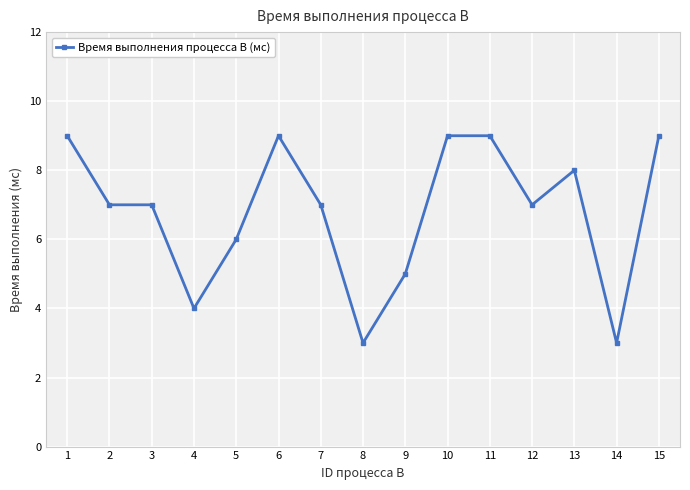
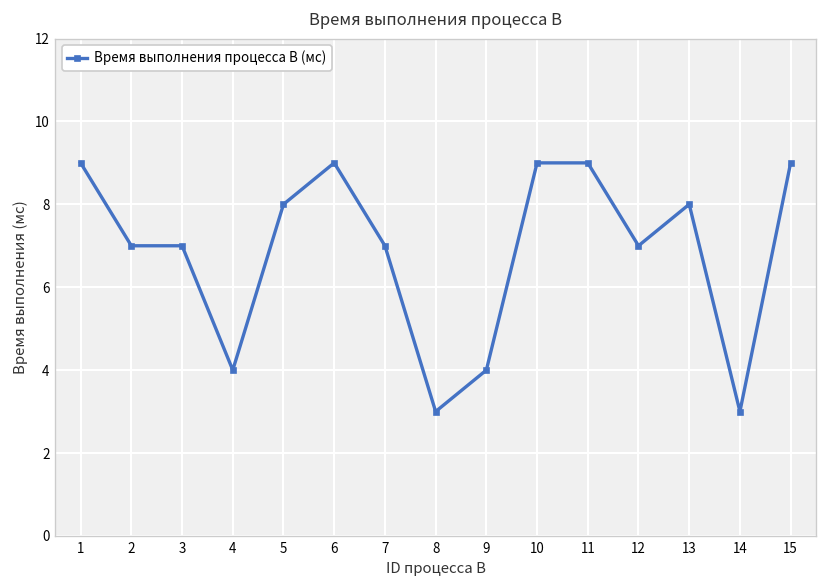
  {
    "1": 9,
    "2": 7,
    "3": 7,
    "4": 4,
-   "5": 6,
+   "5": 8,
    "6": 9,
    "7": 7,
    "8": 3,
-   "9": 5,
+   "9": 4,
    "10": 9,
    "11": 9,
    "12": 7,
    "13": 8,
    "14": 3,
    "15": 9
  }
